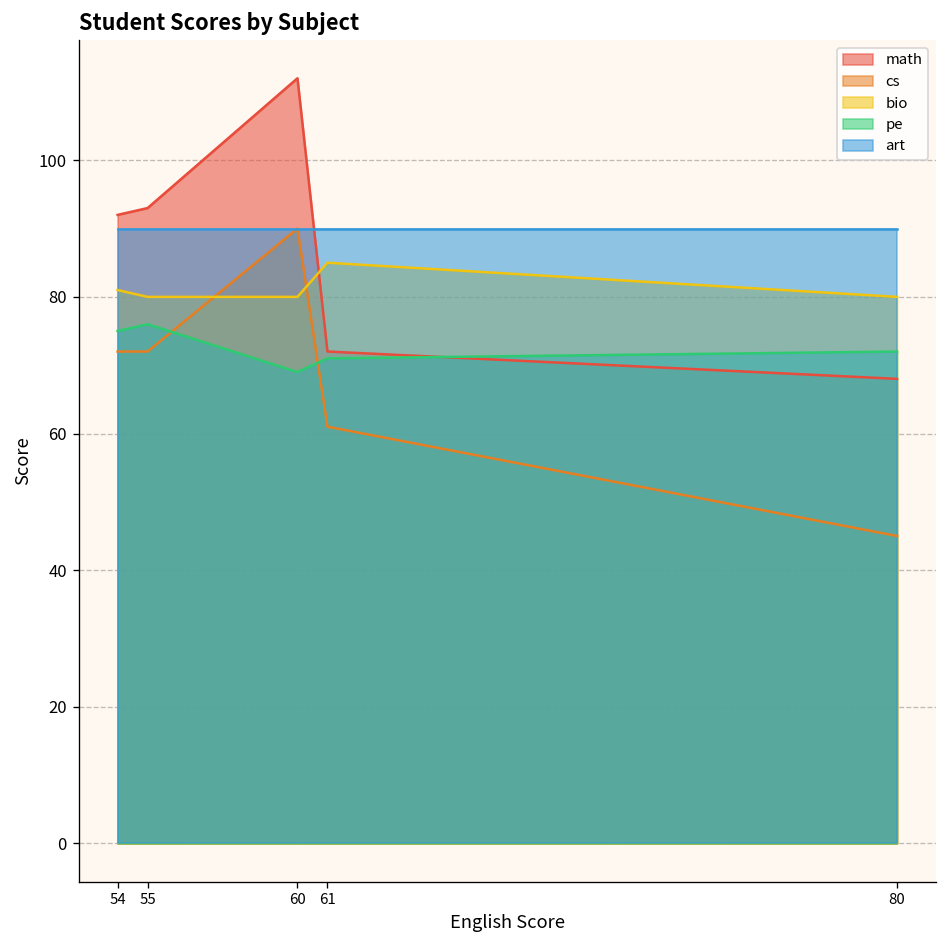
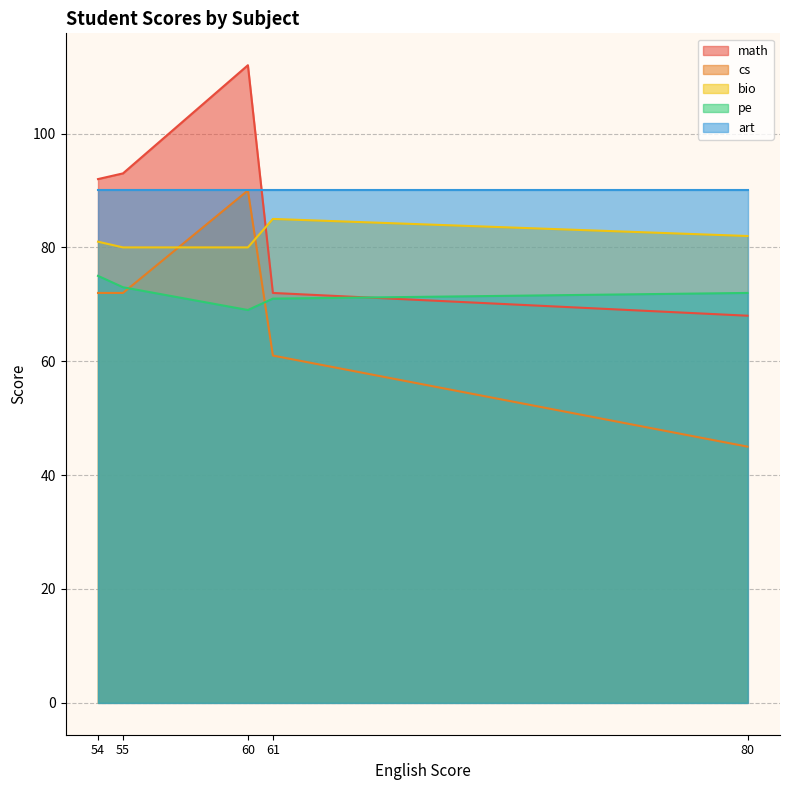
  {
    "bio": {
      "54": 81,
      "55": 80,
      "60": 80,
      "61": 85,
-     "80": 80
+     "80": 82
    },
    "pe": {
      "54": 75,
-     "55": 76,
+     "55": 73,
      "60": 69,
      "61": 71,
      "80": 72
    },
    "art": {
      "54": 90,
      "55": 90,
      "61": 90,
      "80": 90
    }
  }
